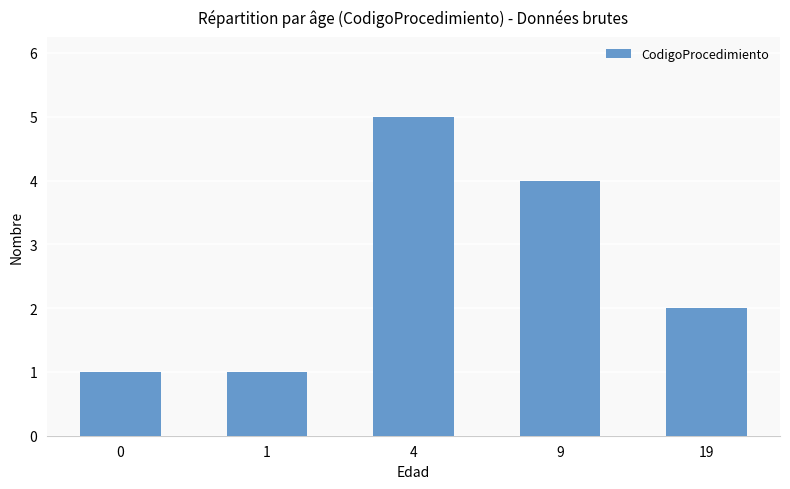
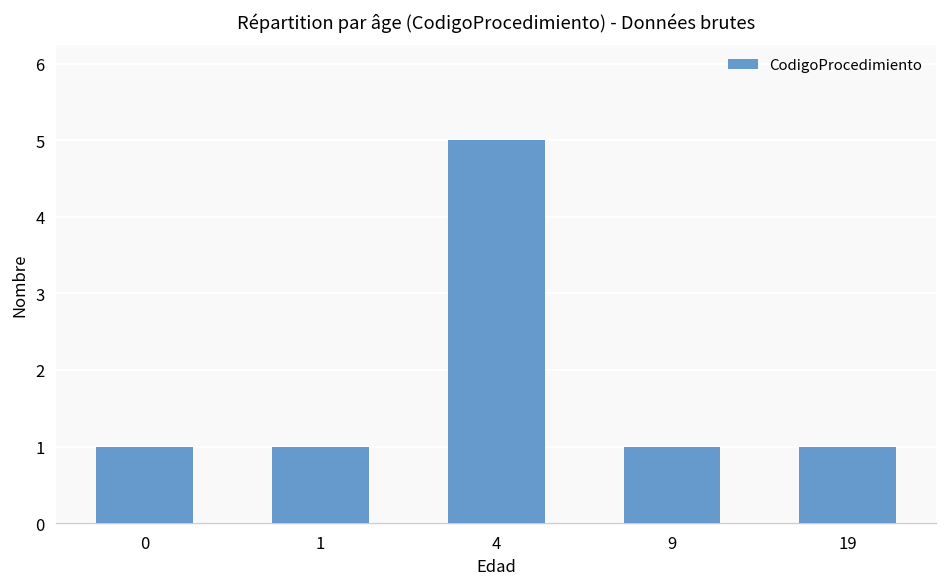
  {
    "0": 1,
    "1": 1,
    "4": 5,
-   "9": 4,
-   "19": 2
+   "9": 1,
+   "19": 1
  }
